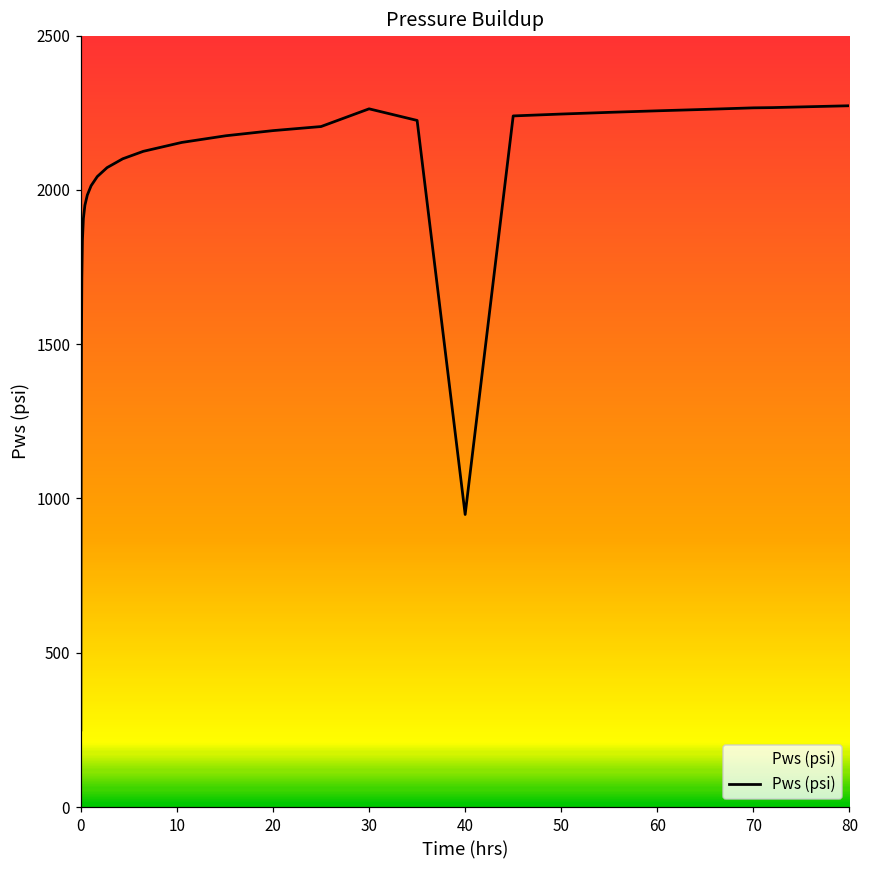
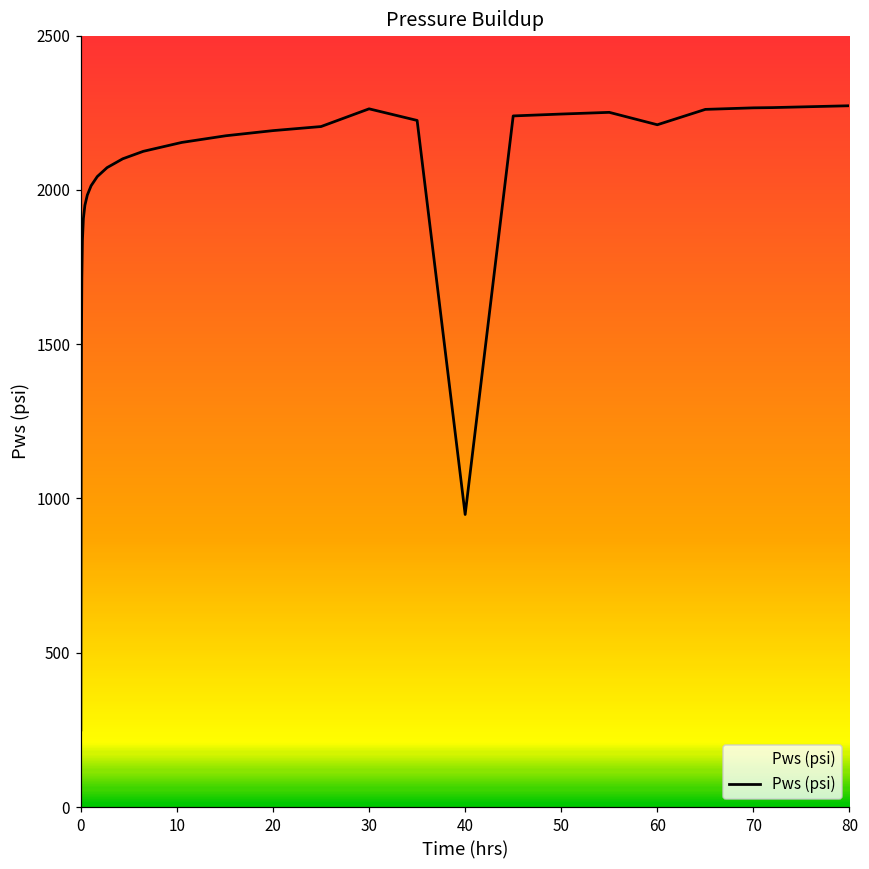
  {
    "0": 250,
    "20": 2190,
    "30": 2260,
    "40": 950,
    "50": 2250,
-   "60": 2260,
+   "60": 2210,
    "70": 2270,
    "80": 2270
  }
